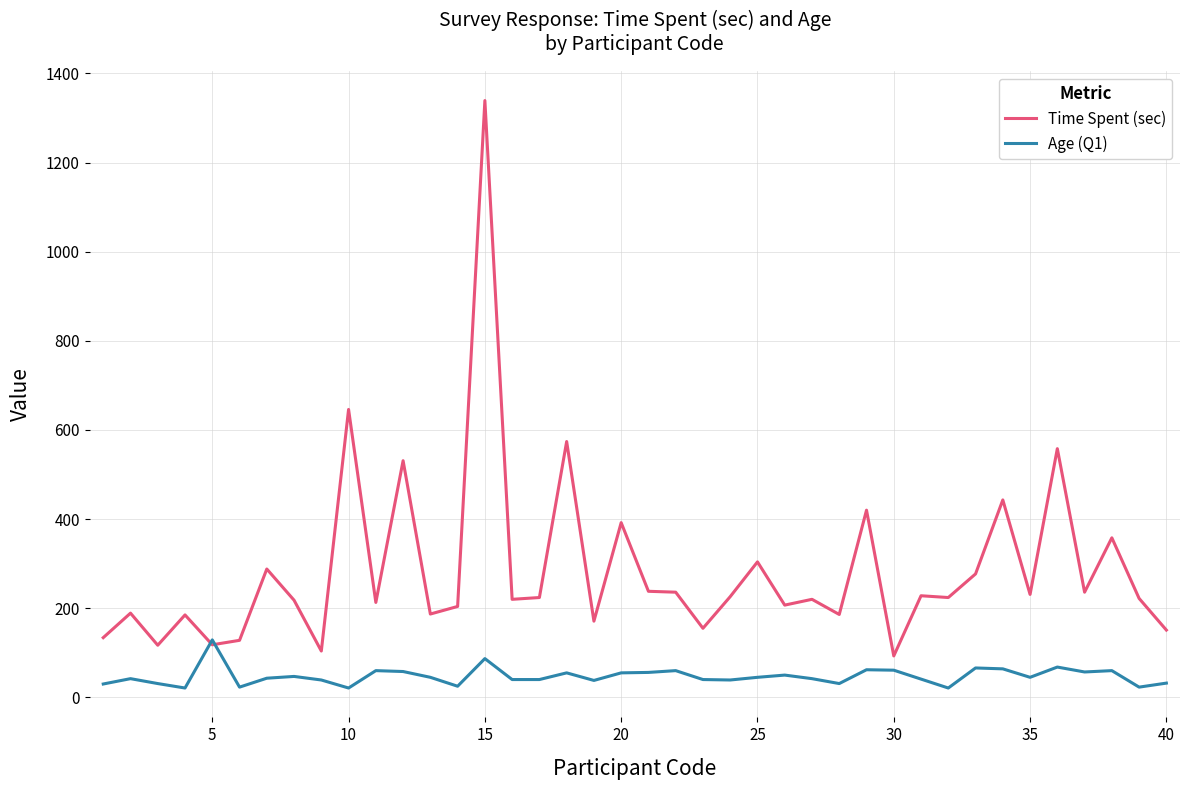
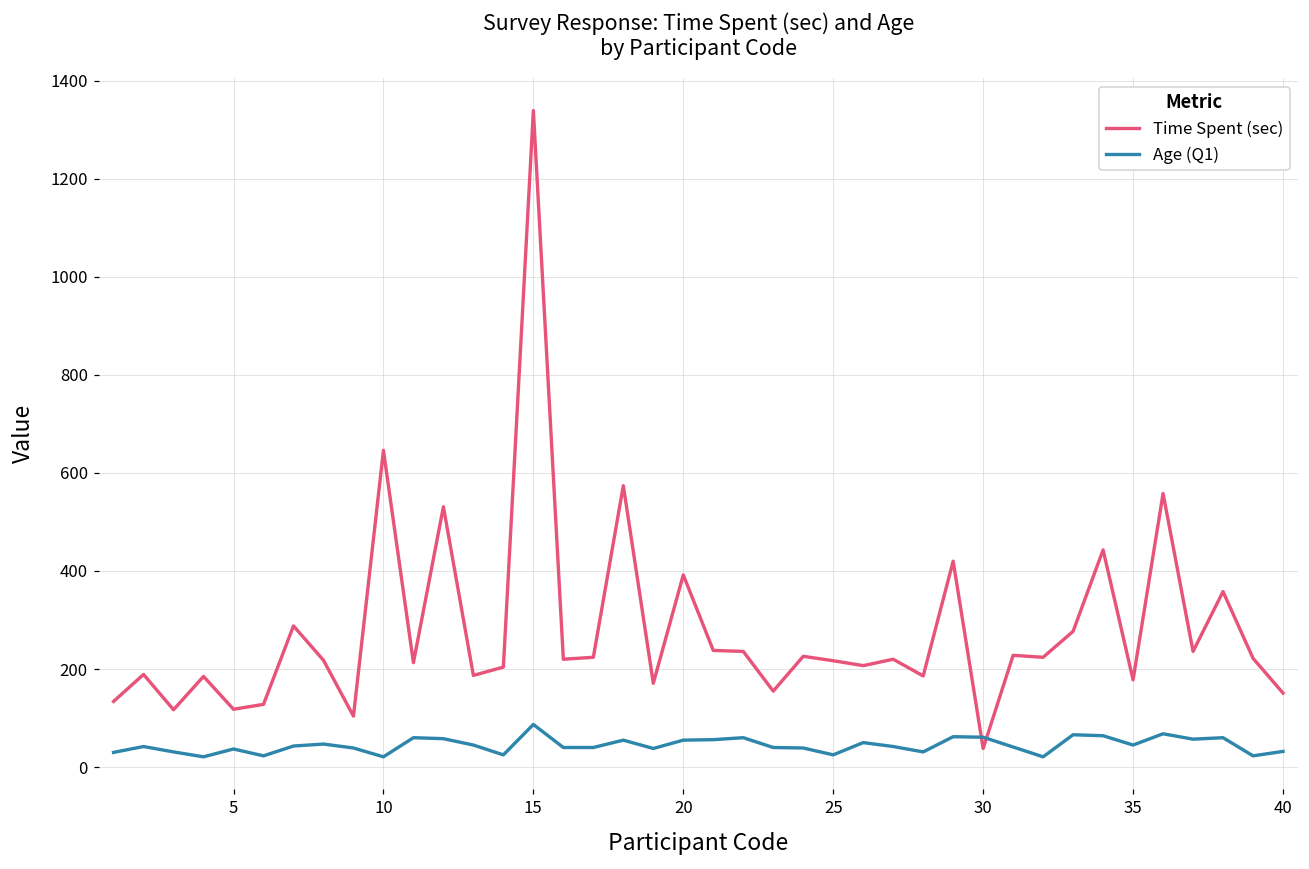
  {
    "Time Spent (sec)": {
      "5": 120,
      "10": 650,
      "15": 1340,
      "20": 390,
-     "25": 300,
-     "30": 90,
-     "35": 230,
+     "25": 220,
+     "30": 40,
+     "35": 180,
      "40": 150
    },
    "Age (Q1)": {
-     "5": 130,
+     "5": 40,
      "10": 20,
      "15": 90,
      "20": 60,
-     "25": 50,
+     "25": 30,
      "30": 60,
      "35": 50,
      "40": 30
    }
  }
